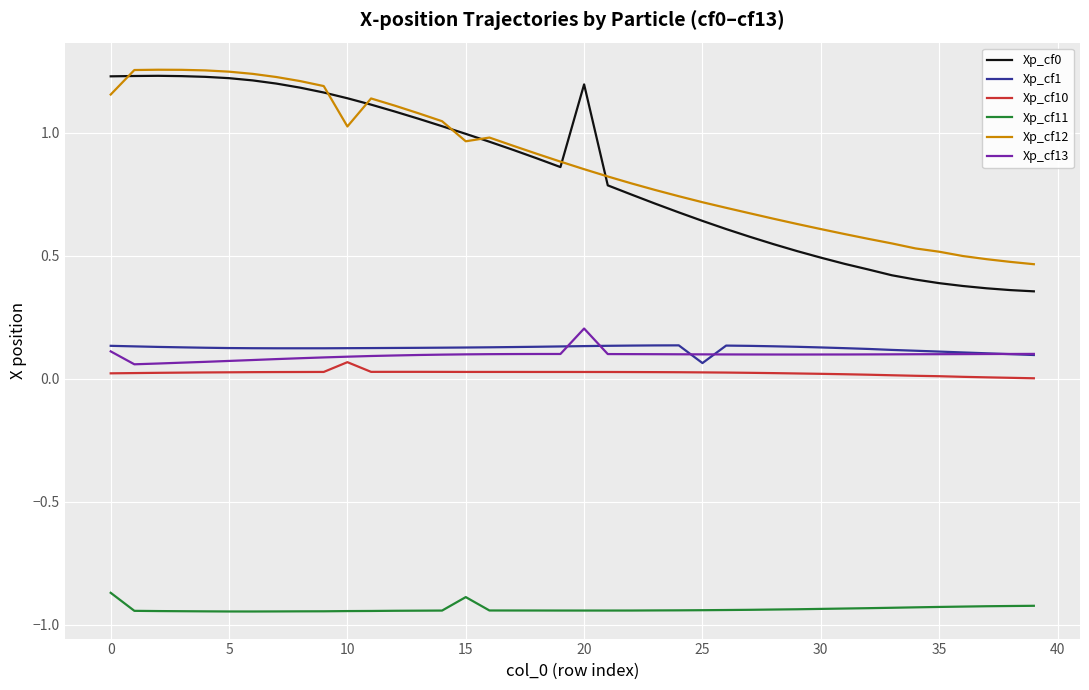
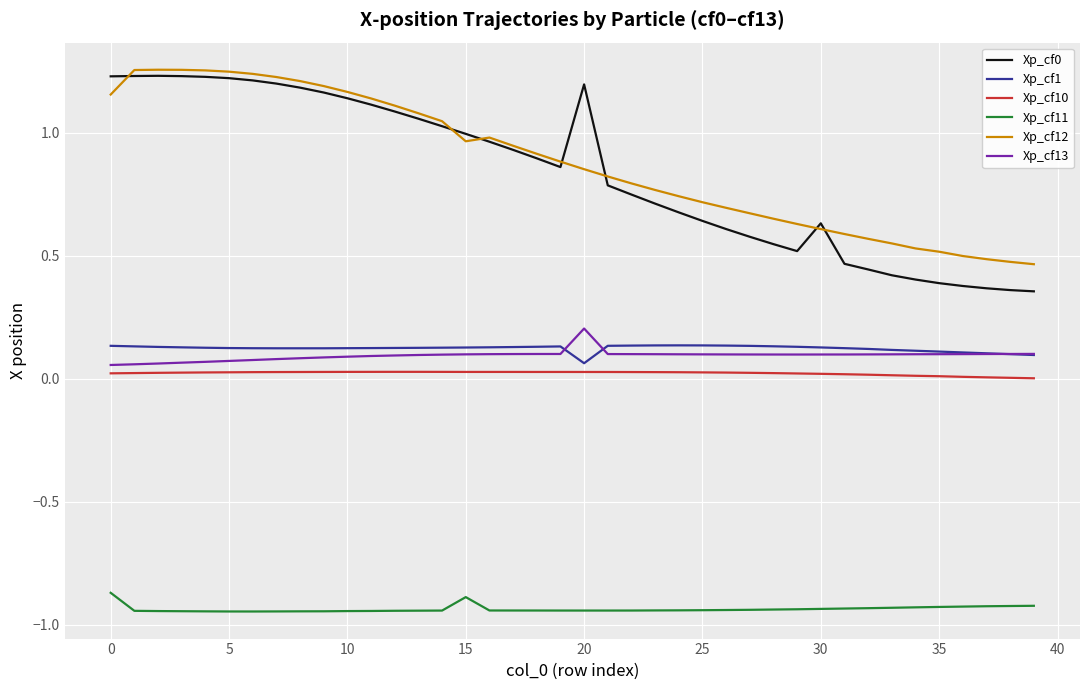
  {
    "Xp_cf0": {
      "0": 1.23,
      "5": 1.22,
      "10": 1.14,
      "15": 1.00,
      "20": 1.20,
      "25": 0.64,
-     "30": 0.49,
+     "30": 0.63,
      "35": 0.39
    },
    "Xp_cf1": {
      "0": 0.13,
      "5": 0.13,
      "10": 0.12,
      "15": 0.13,
-     "20": 0.13,
-     "25": 0.06,
+     "20": 0.06,
+     "25": 0.14,
      "30": 0.13,
      "35": 0.11
    },
    "Xp_cf10": {
      "0": 0.02,
      "5": 0.03,
-     "10": 0.07,
+     "10": 0.03,
      "15": 0.03,
      "20": 0.03,
      "25": 0.03,
      "30": 0.02,
      "35": 0.01
    },
    "Xp_cf11": {
      "0": -0.87,
      "5": -0.95,
      "10": -0.94,
      "15": -0.89,
      "20": -0.94,
      "25": -0.94,
      "30": -0.93,
      "35": -0.93
    },
    "Xp_cf12": {
      "0": 1.16,
      "5": 1.25,
-     "10": 1.03,
+     "10": 1.17,
      "15": 0.97,
      "20": 0.85,
      "25": 0.72,
      "30": 0.61,
      "35": 0.52
    },
    "Xp_cf13": {
-     "0": 0.11,
+     "0": 0.06,
      "5": 0.07,
      "10": 0.09,
      "15": 0.10,
      "20": 0.20,
      "25": 0.10,
      "30": 0.10,
      "35": 0.10
    }
  }
